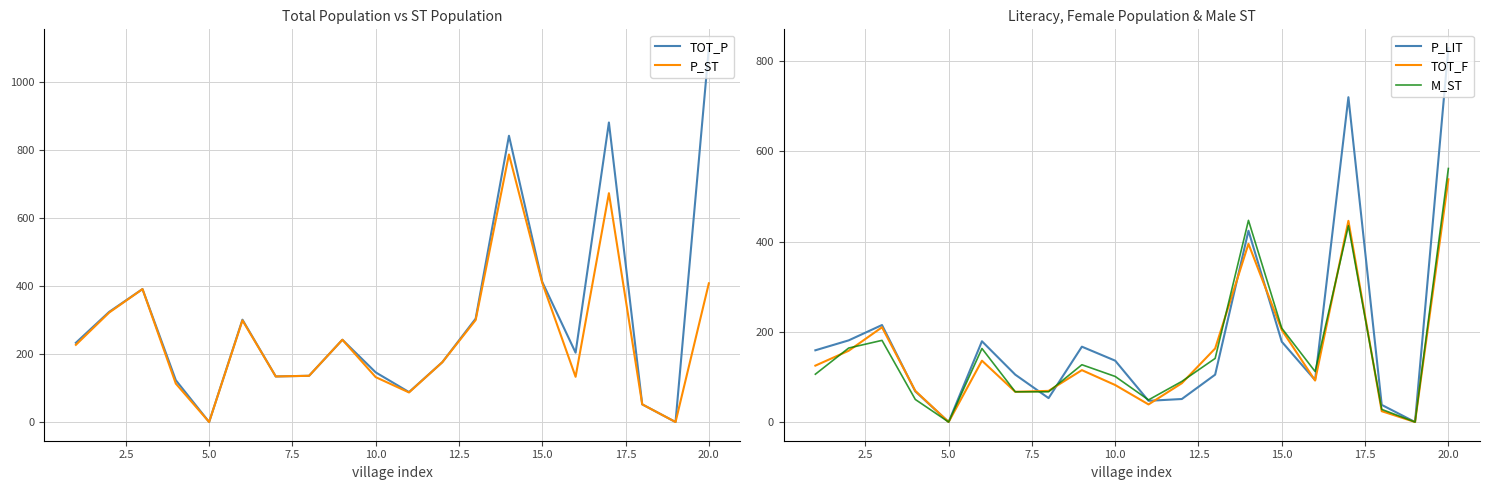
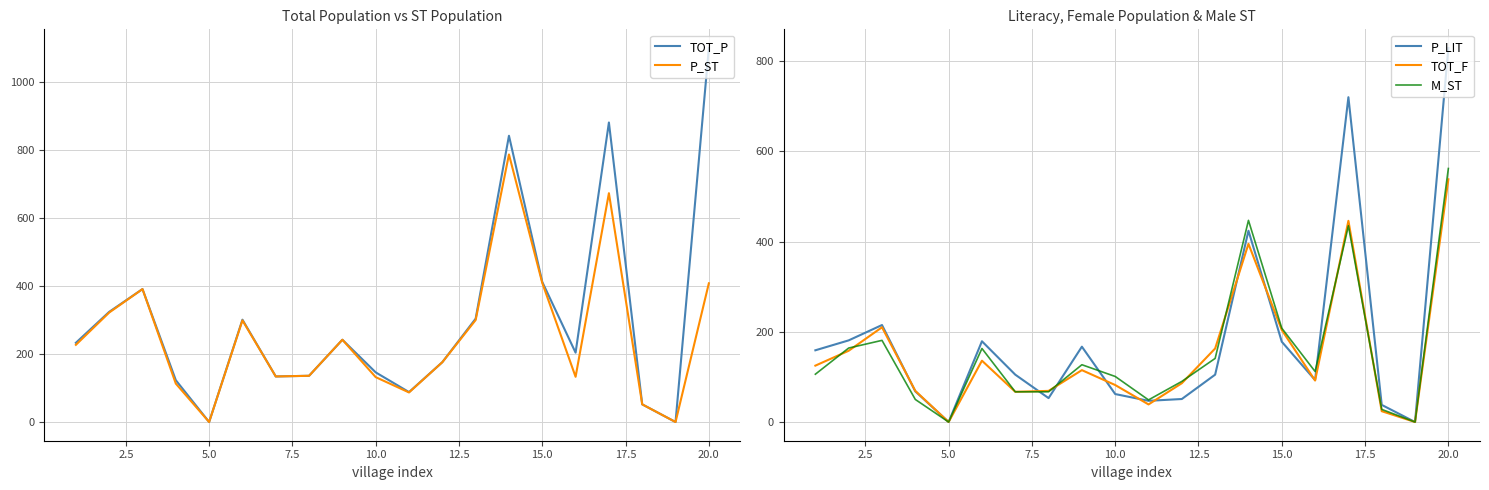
  {
    "Total Population vs ST Population": {
      "TOT_P": {
        "10.0": 150
      },
      "P_ST": {
        "10.0": 130,
        "20.0": 410
      }
    },
    "Literacy, Female Population & Male ST": {
      "P_LIT": {
-       "10.0": 140,
+       "10.0": 60,
        "15.0": 180
      },
      "TOT_F": {
        "10.0": 80,
        "20.0": 540
      },
      "M_ST": {
        "10.0": 100,
        "20.0": 560
      }
    }
  }
